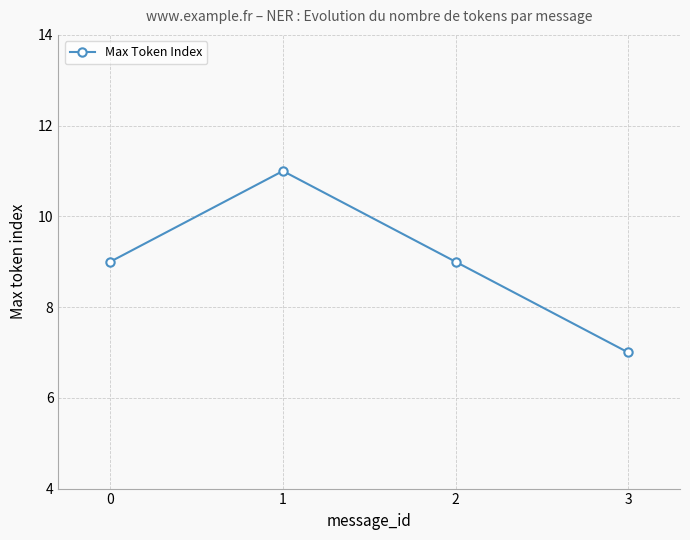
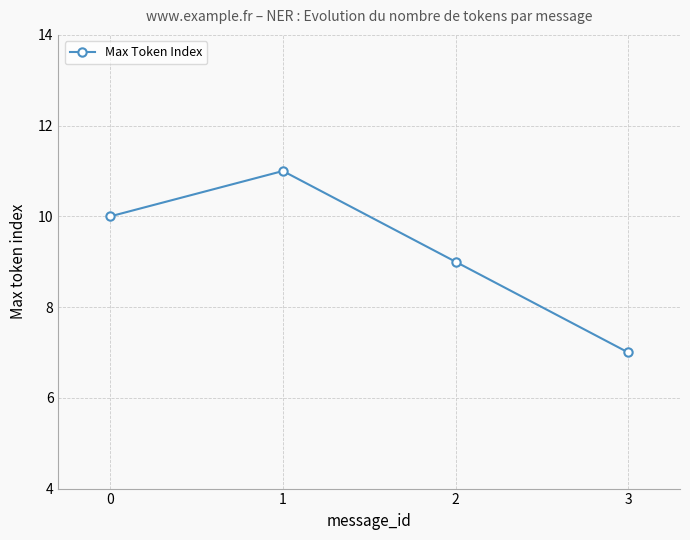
  {
-   "0": 9,
+   "0": 10,
    "1": 11,
    "2": 9,
    "3": 7
  }
